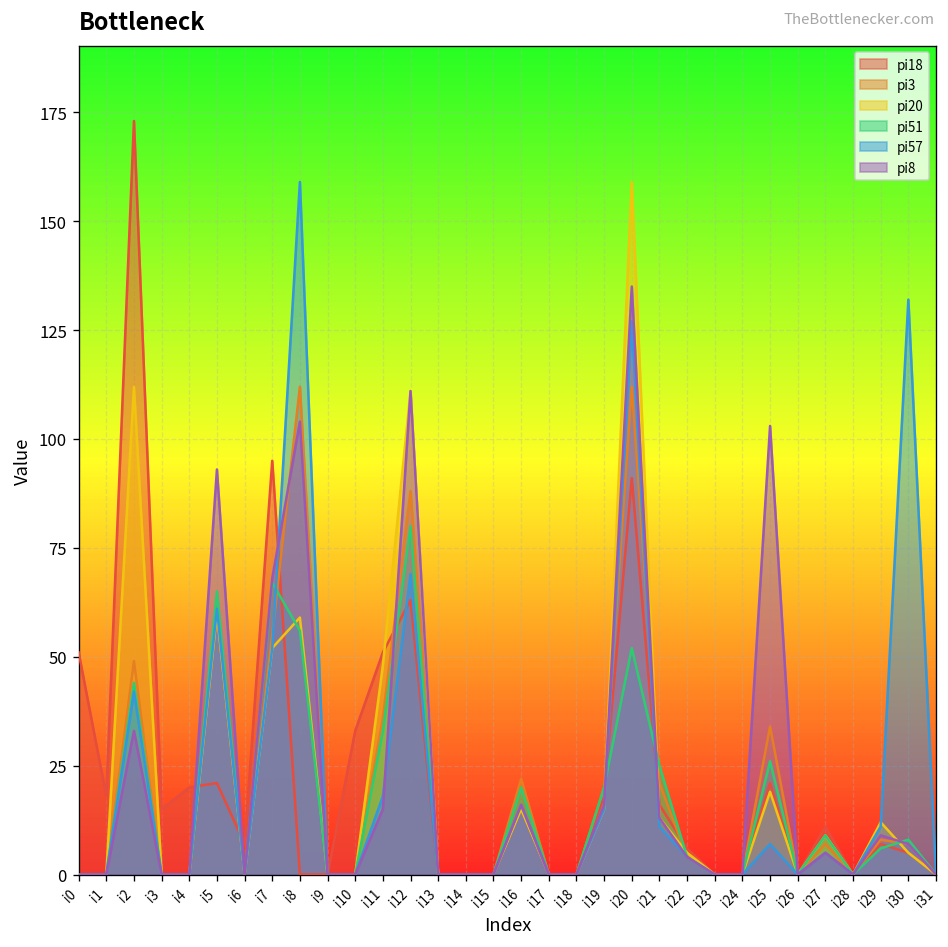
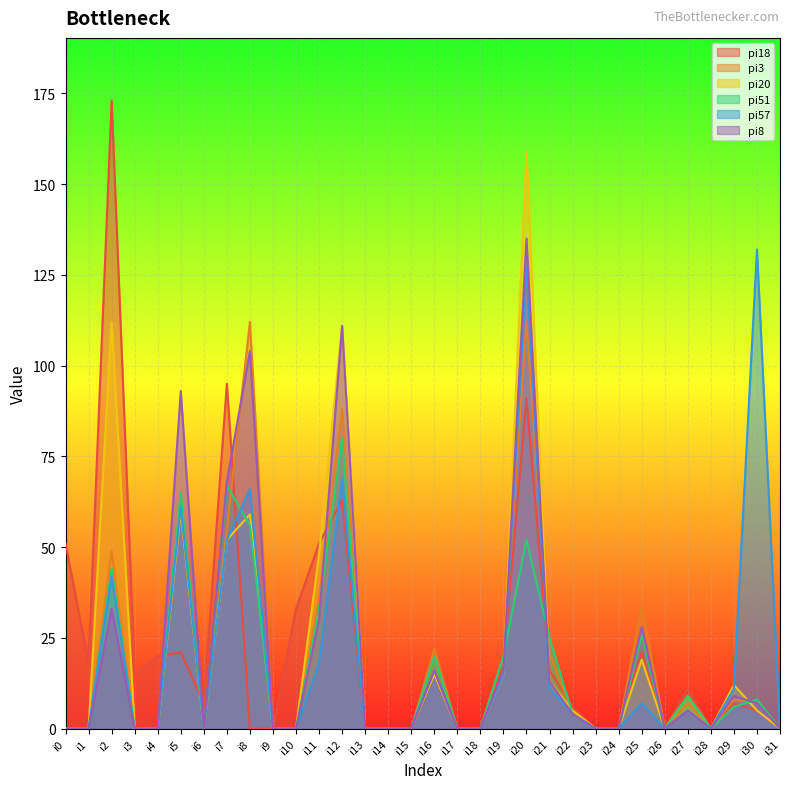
  {
    "pi51": {
      "i2": 44,
      "i5": 65,
      "i7": 67,
      "i8": 56,
      "i11": 33,
      "i12": 80,
      "i16": 20,
      "i20": 52,
      "i21": 25,
      "i25": 26,
      "i29": 6,
      "i30": 8
    },
    "pi57": {
      "i2": 42,
      "i5": 61,
-     "i8": 159,
+     "i8": 66,
      "i11": 18,
      "i12": 69,
      "i20": 127,
      "i21": 11,
      "i25": 7,
      "i29": 11,
      "i30": 132
    },
    "pi8": {
      "i2": 33,
      "i5": 93,
      "i7": 68,
      "i8": 104,
-     "i11": 15,
+     "i11": 30,
      "i19": 16,
      "i20": 135,
-     "i25": 103,
+     "i25": 28,
      "i29": 9
    }
  }
